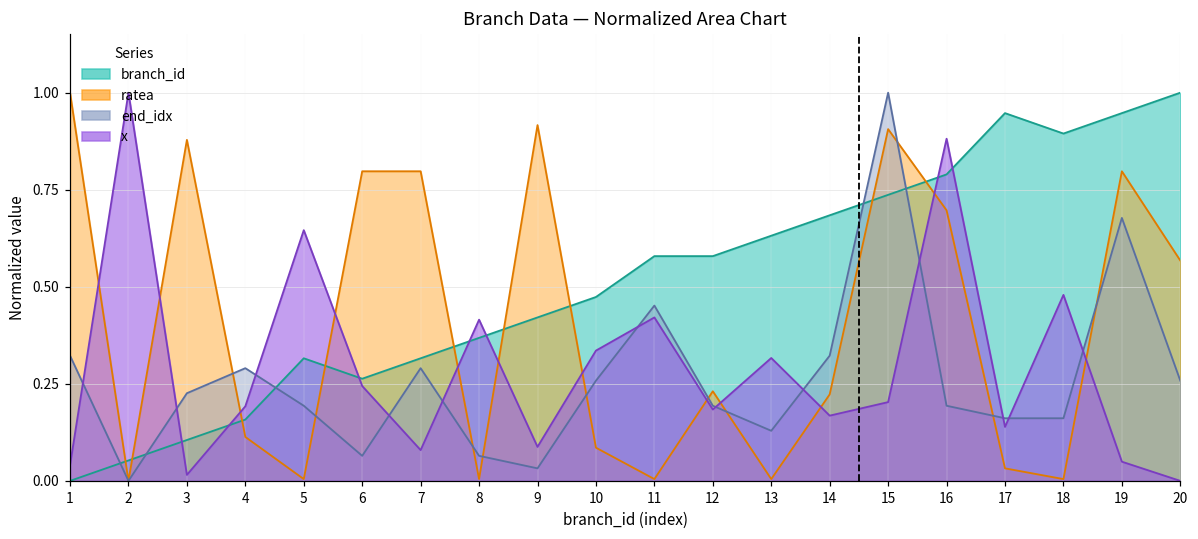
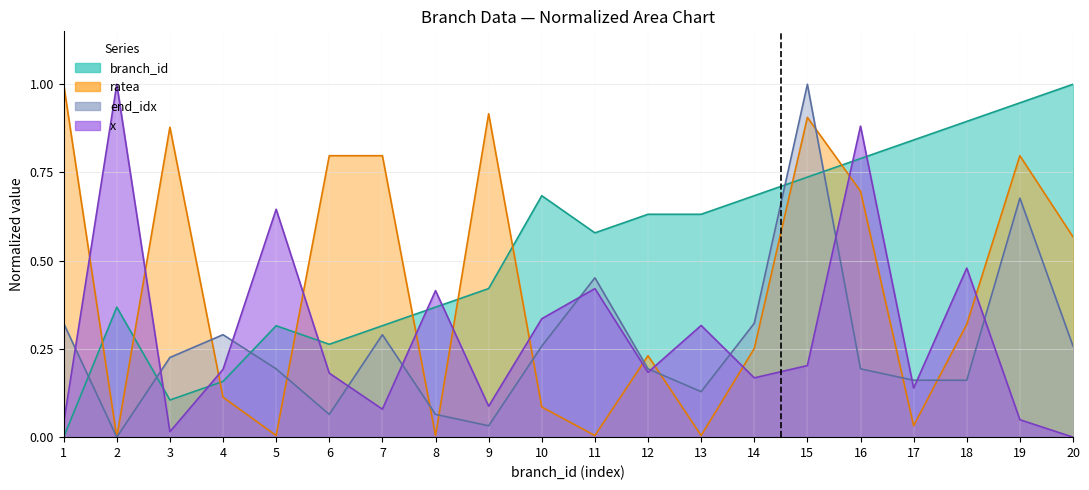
  {
    "branch_id": {
      "1": 0.00,
-     "2": 0.05,
+     "2": 0.37,
      "3": 0.11,
      "4": 0.16,
      "5": 0.32,
      "6": 0.26,
      "7": 0.32,
      "8": 0.37,
      "9": 0.42,
-     "10": 0.47,
+     "10": 0.68,
      "11": 0.58,
-     "12": 0.58,
+     "12": 0.63,
      "13": 0.63,
      "14": 0.68,
      "15": 0.74,
      "16": 0.79,
-     "17": 0.95,
+     "17": 0.84,
      "18": 0.89,
      "19": 0.95,
      "20": 1.00
    },
    "ratea": {
      "1": 1.00,
      "3": 0.88,
      "4": 0.11,
      "5": 0.00,
      "6": 0.80,
      "7": 0.80,
      "8": 0.00,
      "9": 0.92,
      "10": 0.09,
      "11": 0.00,
      "12": 0.23,
      "13": 0.00,
-     "14": 0.22,
+     "14": 0.25,
      "15": 0.91,
      "16": 0.70,
      "17": 0.03,
-     "18": 0.00,
+     "18": 0.32,
      "19": 0.80,
      "20": 0.57
    },
    "end_idx": {
      "1": 0.32,
      "3": 0.23,
      "4": 0.29,
      "5": 0.19,
      "6": 0.06,
      "7": 0.29,
      "8": 0.06,
      "9": 0.03,
      "10": 0.26,
      "11": 0.45,
      "12": 0.19,
      "13": 0.13,
      "14": 0.32,
      "15": 1.00,
      "16": 0.19,
      "17": 0.16,
      "18": 0.16,
      "19": 0.68,
      "20": 0.26
    },
    "x": {
      "1": 0.04,
      "2": 1.00,
      "3": 0.02,
      "4": 0.19,
      "5": 0.65,
-     "6": 0.24,
+     "6": 0.18,
      "7": 0.08,
      "8": 0.42,
      "9": 0.09,
      "10": 0.34,
      "11": 0.42,
      "12": 0.18,
      "13": 0.32,
      "14": 0.17,
      "15": 0.20,
      "16": 0.88,
      "17": 0.14,
      "18": 0.48,
      "19": 0.05,
      "20": 0.00
    }
  }
